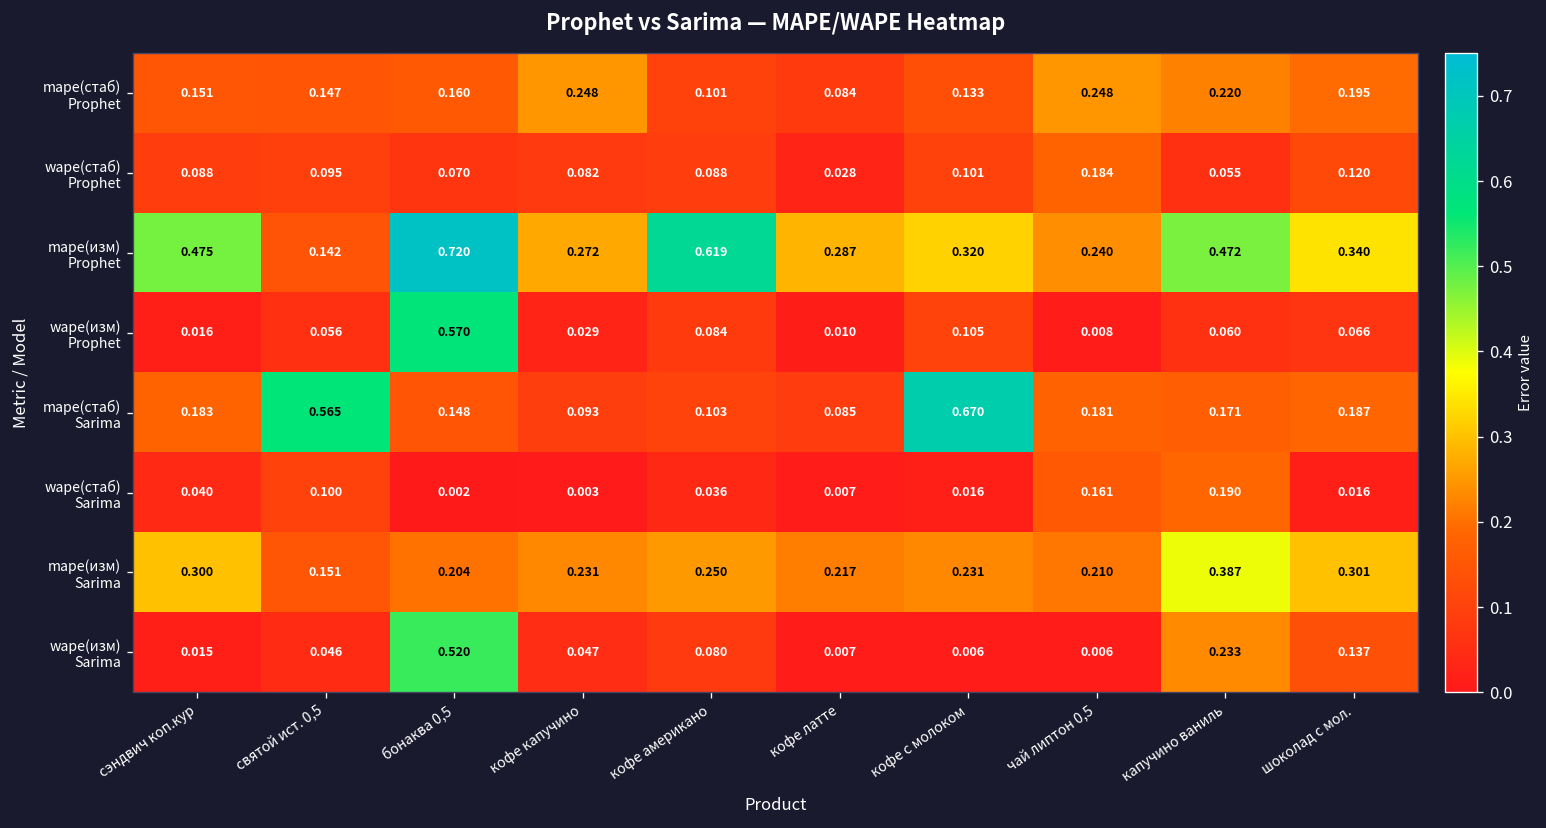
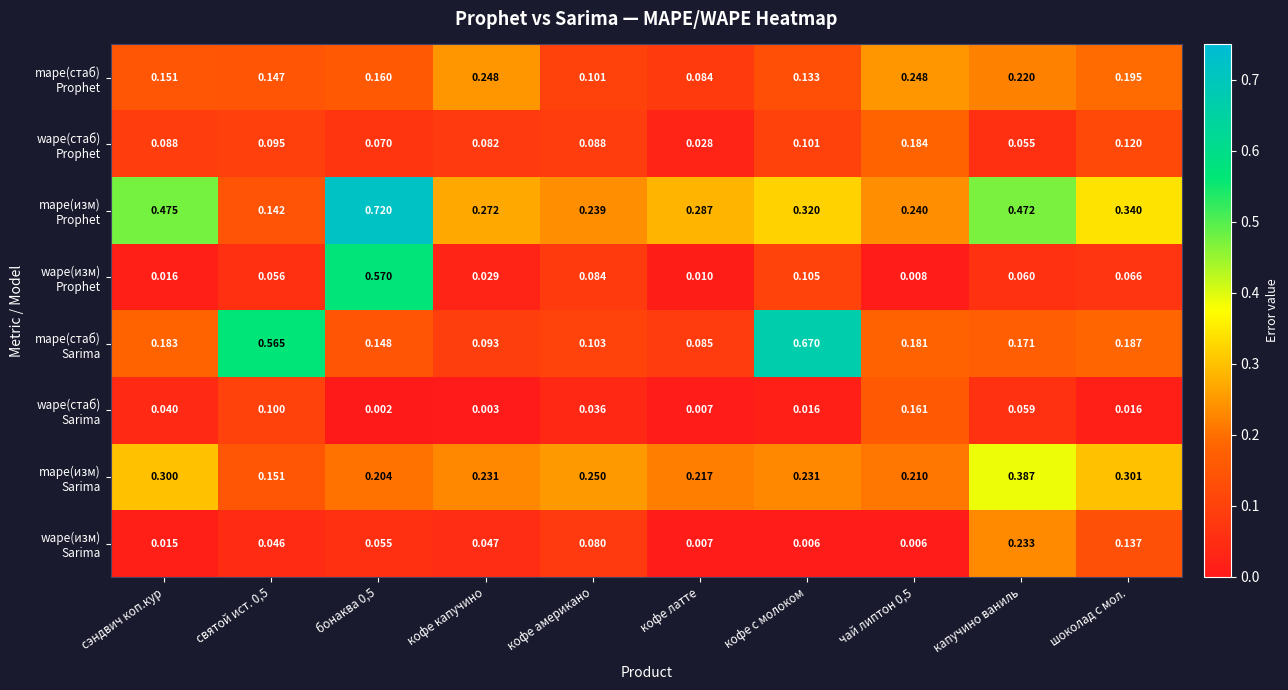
  {
    "mape(стаб) Prophet": {
      "сэндвич коп.кур": 0.151,
      "святой ист. 0,5": 0.147,
      "бонаква 0,5": 0.160,
      "кофе капучино": 0.248,
      "кофе американо": 0.101,
      "кофе латте": 0.084,
      "кофе с молоком": 0.133,
      "чай липтон 0,5": 0.248,
      "капучино ваниль": 0.220,
      "шоколад с мол.": 0.195
    },
    "wape(стаб) Prophet": {
      "сэндвич коп.кур": 0.088,
      "святой ист. 0,5": 0.095,
      "бонаква 0,5": 0.070,
      "кофе капучино": 0.082,
      "кофе американо": 0.088,
      "кофе латте": 0.028,
      "кофе с молоком": 0.101,
      "чай липтон 0,5": 0.184,
      "капучино ваниль": 0.055,
      "шоколад с мол.": 0.120
    },
    "mape(изм) Prophet": {
      "сэндвич коп.кур": 0.475,
      "святой ист. 0,5": 0.142,
      "бонаква 0,5": 0.720,
      "кофе капучино": 0.272,
-     "кофе американо": 0.619,
+     "кофе американо": 0.239,
      "кофе латте": 0.287,
      "кофе с молоком": 0.320,
      "чай липтон 0,5": 0.240,
      "капучино ваниль": 0.472,
      "шоколад с мол.": 0.340
    },
    "wape(изм) Prophet": {
      "сэндвич коп.кур": 0.016,
      "святой ист. 0,5": 0.056,
      "бонаква 0,5": 0.570,
      "кофе капучино": 0.029,
      "кофе американо": 0.084,
      "кофе латте": 0.010,
      "кофе с молоком": 0.105,
      "чай липтон 0,5": 0.008,
      "капучино ваниль": 0.060,
      "шоколад с мол.": 0.066
    },
    "mape(стаб) Sarima": {
      "сэндвич коп.кур": 0.183,
      "святой ист. 0,5": 0.565,
      "бонаква 0,5": 0.148,
      "кофе капучино": 0.093,
      "кофе американо": 0.103,
      "кофе латте": 0.085,
      "кофе с молоком": 0.670,
      "чай липтон 0,5": 0.181,
      "капучино ваниль": 0.171,
      "шоколад с мол.": 0.187
    },
    "wape(стаб) Sarima": {
      "сэндвич коп.кур": 0.040,
      "святой ист. 0,5": 0.100,
      "бонаква 0,5": 0.002,
      "кофе капучино": 0.003,
      "кофе американо": 0.036,
      "кофе латте": 0.007,
      "кофе с молоком": 0.016,
      "чай липтон 0,5": 0.161,
-     "капучино ваниль": 0.190,
+     "капучино ваниль": 0.059,
      "шоколад с мол.": 0.016
    },
    "mape(изм) Sarima": {
      "сэндвич коп.кур": 0.300,
      "святой ист. 0,5": 0.151,
      "бонаква 0,5": 0.204,
      "кофе капучино": 0.231,
      "кофе американо": 0.250,
      "кофе латте": 0.217,
      "кофе с молоком": 0.231,
      "чай липтон 0,5": 0.210,
      "капучино ваниль": 0.387,
      "шоколад с мол.": 0.301
    },
    "wape(изм) Sarima": {
      "сэндвич коп.кур": 0.015,
      "святой ист. 0,5": 0.046,
-     "бонаква 0,5": 0.520,
+     "бонаква 0,5": 0.055,
      "кофе капучино": 0.047,
      "кофе американо": 0.080,
      "кофе латте": 0.007,
      "кофе с молоком": 0.006,
      "чай липтон 0,5": 0.006,
      "капучино ваниль": 0.233,
      "шоколад с мол.": 0.137
    }
  }
